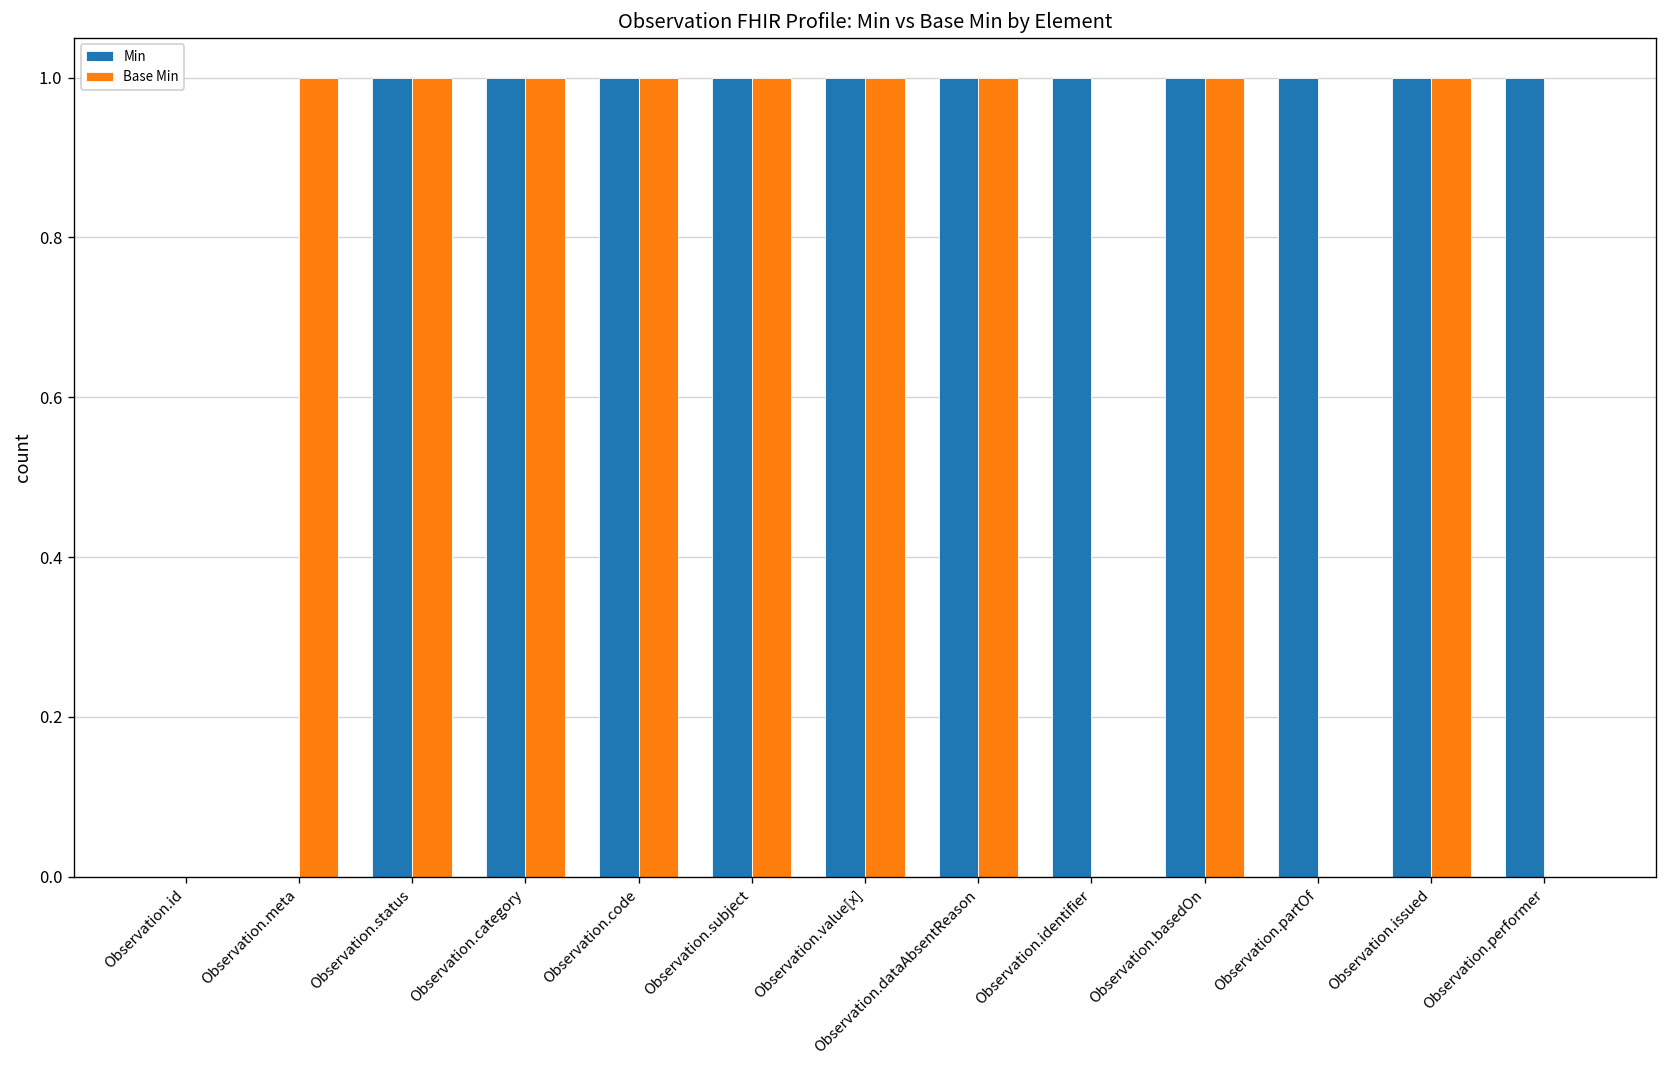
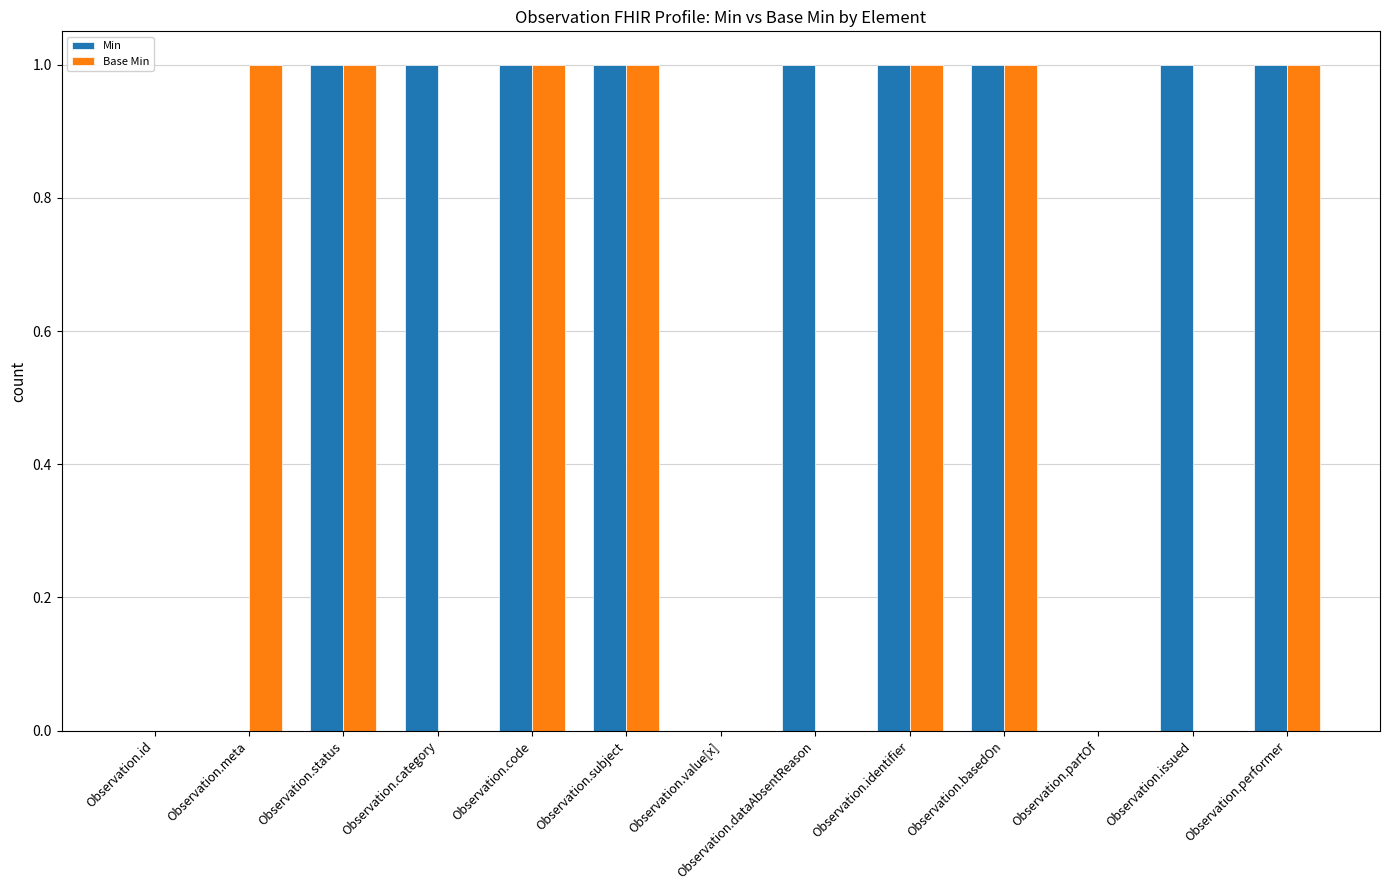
  {
    "Min": {
      "Observation.id": 0,
      "Observation.meta": 0,
      "Observation.status": 1,
      "Observation.category": 1,
      "Observation.code": 1,
      "Observation.subject": 1,
-     "Observation.value[x]": 1,
+     "Observation.value[x]": 0,
      "Observation.dataAbsentReason": 1,
      "Observation.identifier": 1,
      "Observation.basedOn": 1,
-     "Observation.partOf": 1,
+     "Observation.partOf": 0,
      "Observation.issued": 1,
      "Observation.performer": 1
    },
    "Base Min": {
      "Observation.id": 0,
      "Observation.meta": 1,
      "Observation.status": 1,
-     "Observation.category": 1,
+     "Observation.category": 0,
      "Observation.code": 1,
      "Observation.subject": 1,
-     "Observation.value[x]": 1,
-     "Observation.dataAbsentReason": 1,
-     "Observation.identifier": 0,
+     "Observation.value[x]": 0,
+     "Observation.dataAbsentReason": 0,
+     "Observation.identifier": 1,
      "Observation.basedOn": 1,
      "Observation.partOf": 0,
-     "Observation.issued": 1,
-     "Observation.performer": 0
+     "Observation.issued": 0,
+     "Observation.performer": 1
    }
  }
